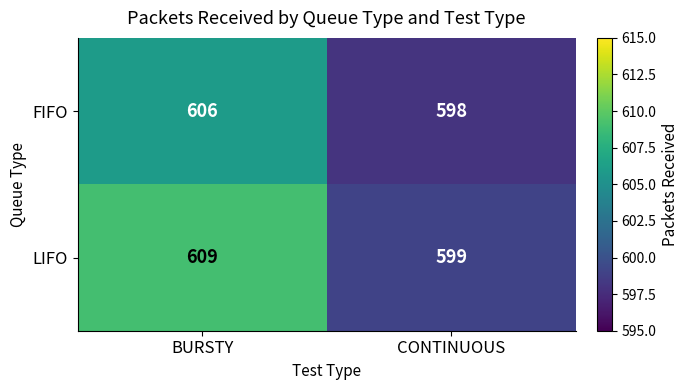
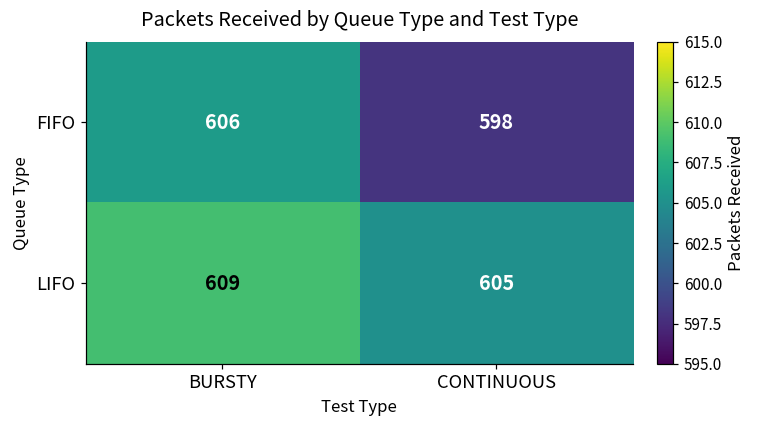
  {
    "FIFO": {
      "BURSTY": 606,
      "CONTINUOUS": 598
    },
    "LIFO": {
      "BURSTY": 609,
-     "CONTINUOUS": 599
+     "CONTINUOUS": 605
    }
  }
